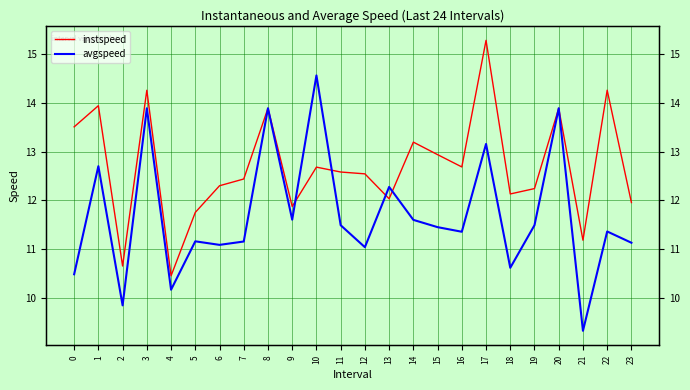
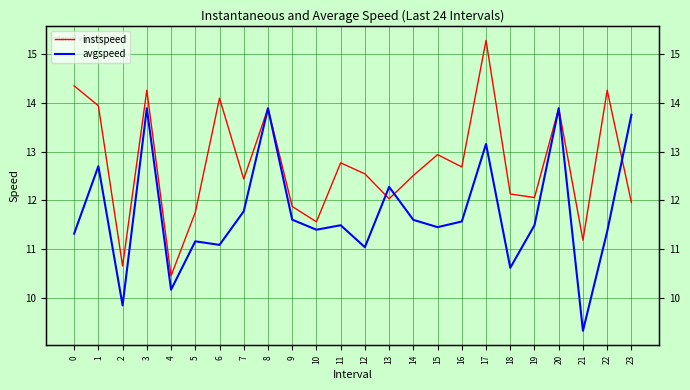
  {
    "instspeed": {
-     "0": 13.5,
+     "0": 14.3,
      "1": 13.9,
      "2": 10.7,
      "3": 14.3,
      "4": 10.4,
      "5": 11.8,
-     "6": 12.3,
+     "6": 14.1,
      "7": 12.4,
      "9": 11.9,
-     "10": 12.7,
-     "11": 12.6,
+     "10": 11.6,
+     "11": 12.8,
      "12": 12.5,
      "13": 12.0,
-     "14": 13.2,
+     "14": 12.5,
      "15": 12.9,
      "16": 12.7,
      "17": 15.3,
      "18": 12.1,
-     "19": 12.2,
+     "19": 12.1,
      "21": 11.2,
      "22": 14.3,
      "23": 12.0
    },
    "avgspeed": {
-     "0": 10.5,
+     "0": 11.3,
      "1": 12.7,
      "2": 9.8,
      "3": 13.9,
      "4": 10.2,
      "5": 11.2,
      "6": 11.1,
-     "7": 11.2,
+     "7": 11.8,
      "9": 11.6,
-     "10": 14.6,
+     "10": 11.4,
      "11": 11.5,
      "12": 11.0,
      "13": 12.3,
      "14": 11.6,
      "15": 11.4,
-     "16": 11.4,
+     "16": 11.6,
      "17": 13.2,
      "18": 10.6,
      "19": 11.5,
      "21": 9.3,
      "22": 11.4,
-     "23": 11.1
+     "23": 13.8
    }
  }
